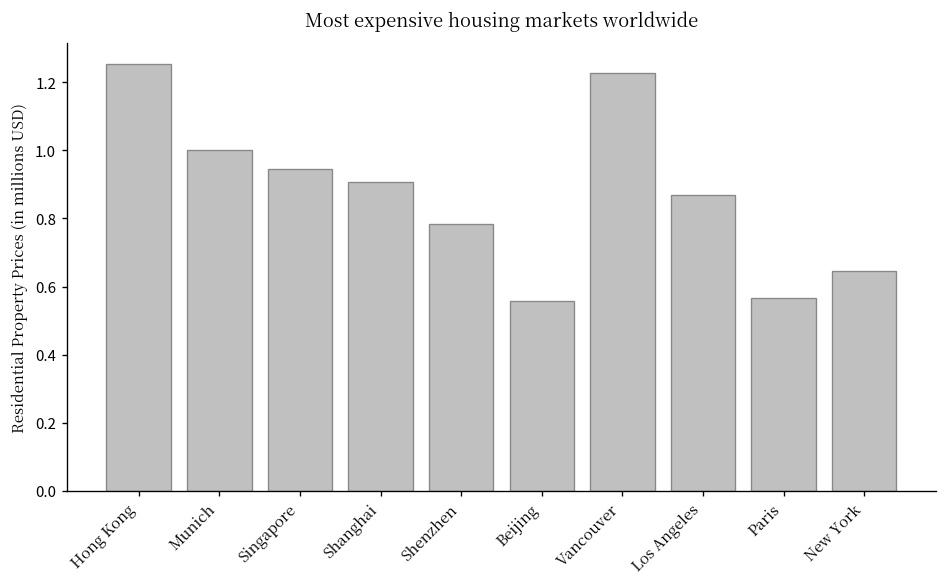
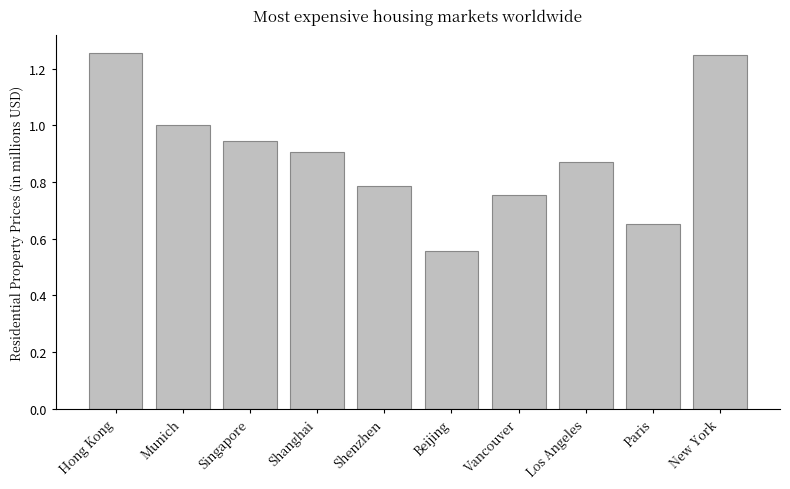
  {
    "Hong Kong": 1.25,
    "Munich": 1.00,
    "Singapore": 0.94,
    "Shanghai": 0.91,
    "Shenzhen": 0.78,
    "Beijing": 0.56,
-   "Vancouver": 1.23,
+   "Vancouver": 0.75,
    "Los Angeles": 0.87,
-   "Paris": 0.57,
-   "New York": 0.65
+   "Paris": 0.65,
+   "New York": 1.25
  }
